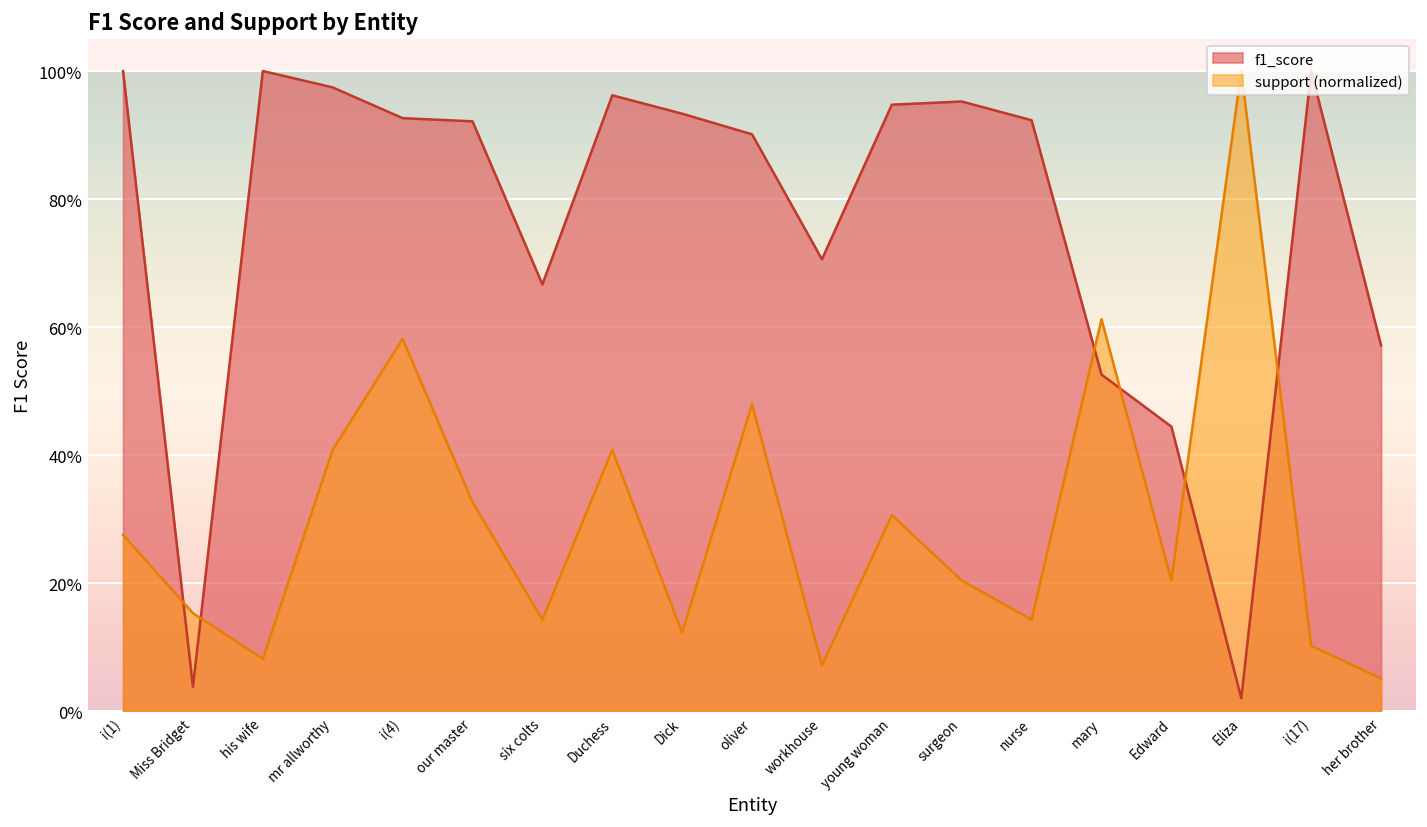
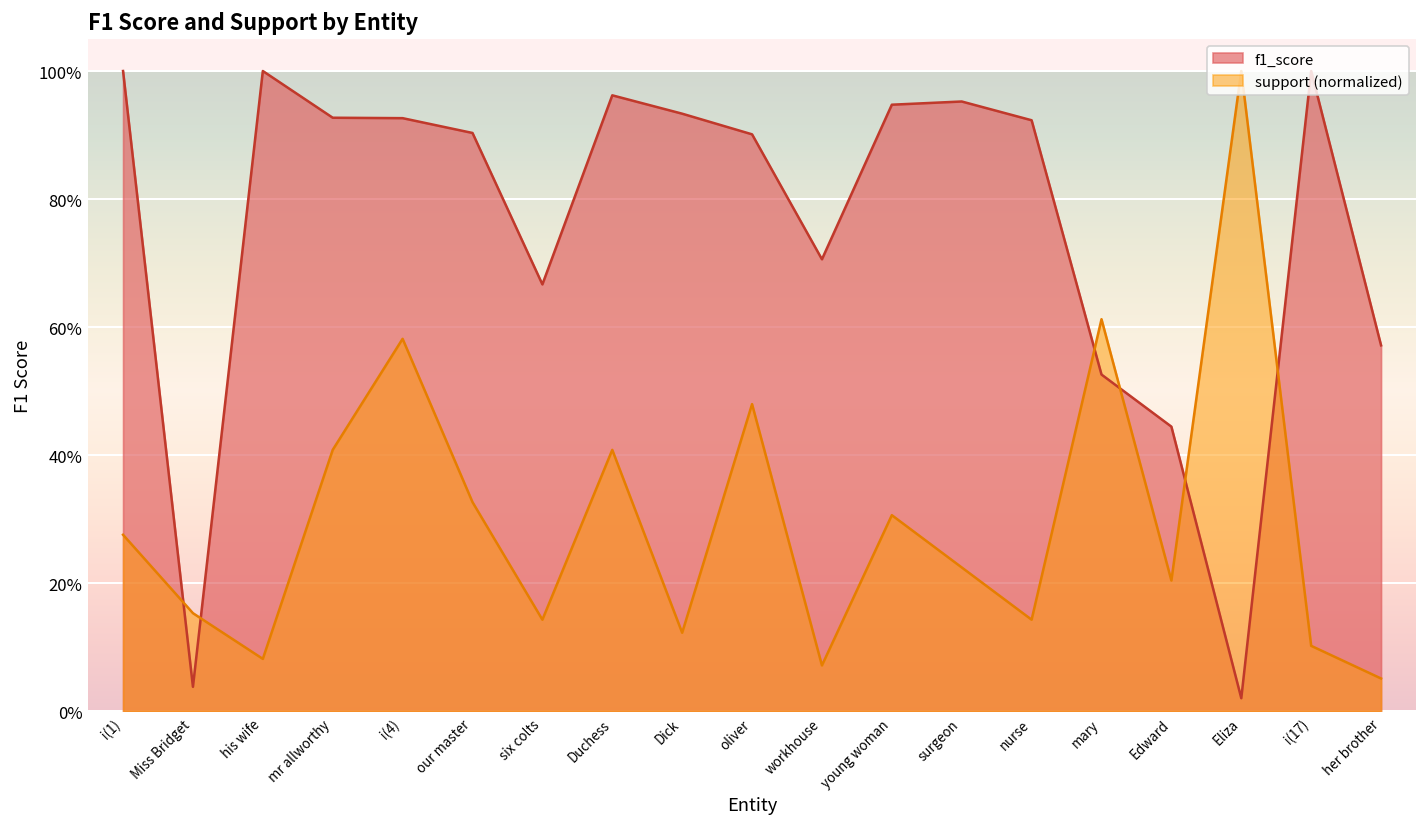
  {
    "f1_score": {
      "i(1)": "100%",
      "Miss Bridget": "4%",
      "his wife": "100%",
-     "mr allworthy": "97%",
+     "mr allworthy": "93%",
      "i(4)": "93%",
-     "our master": "92%",
+     "our master": "90%",
      "six colts": "67%",
      "Duchess": "96%",
      "Dick": "93%",
      "oliver": "90%",
      "workhouse": "71%",
      "young woman": "95%",
      "surgeon": "95%",
      "nurse": "92%",
      "mary": "53%",
      "Edward": "44%",
      "Eliza": "2%",
      "her brother": "57%"
    },
    "support (normalized)": {
      "i(1)": "28%",
      "Miss Bridget": "15%",
      "his wife": "8%",
      "mr allworthy": "41%",
      "i(4)": "58%",
      "our master": "33%",
      "six colts": "14%",
      "Duchess": "41%",
      "Dick": "12%",
      "oliver": "48%",
      "workhouse": "7%",
      "young woman": "31%",
-     "surgeon": "20%",
+     "surgeon": "22%",
      "nurse": "14%",
      "mary": "61%",
      "Edward": "20%",
      "i(17)": "10%",
      "her brother": "5%"
    }
  }
